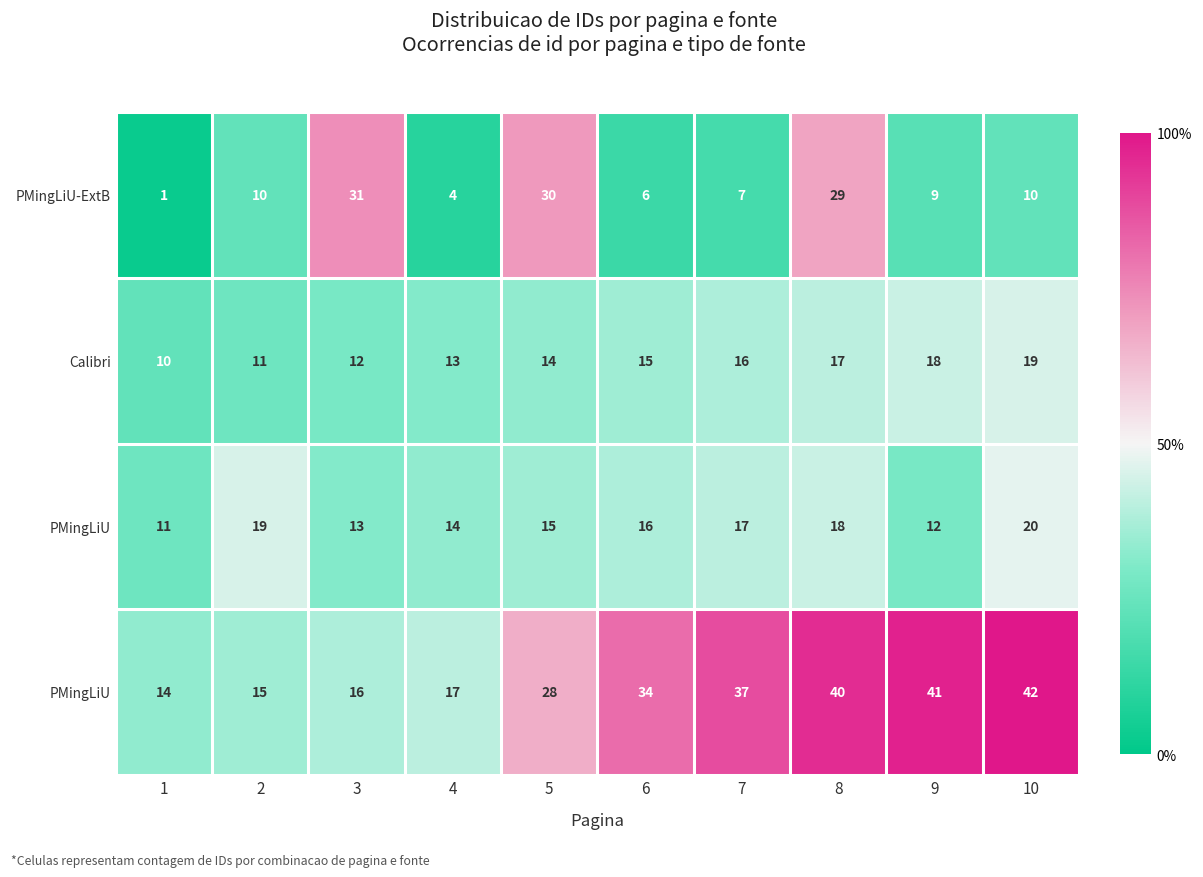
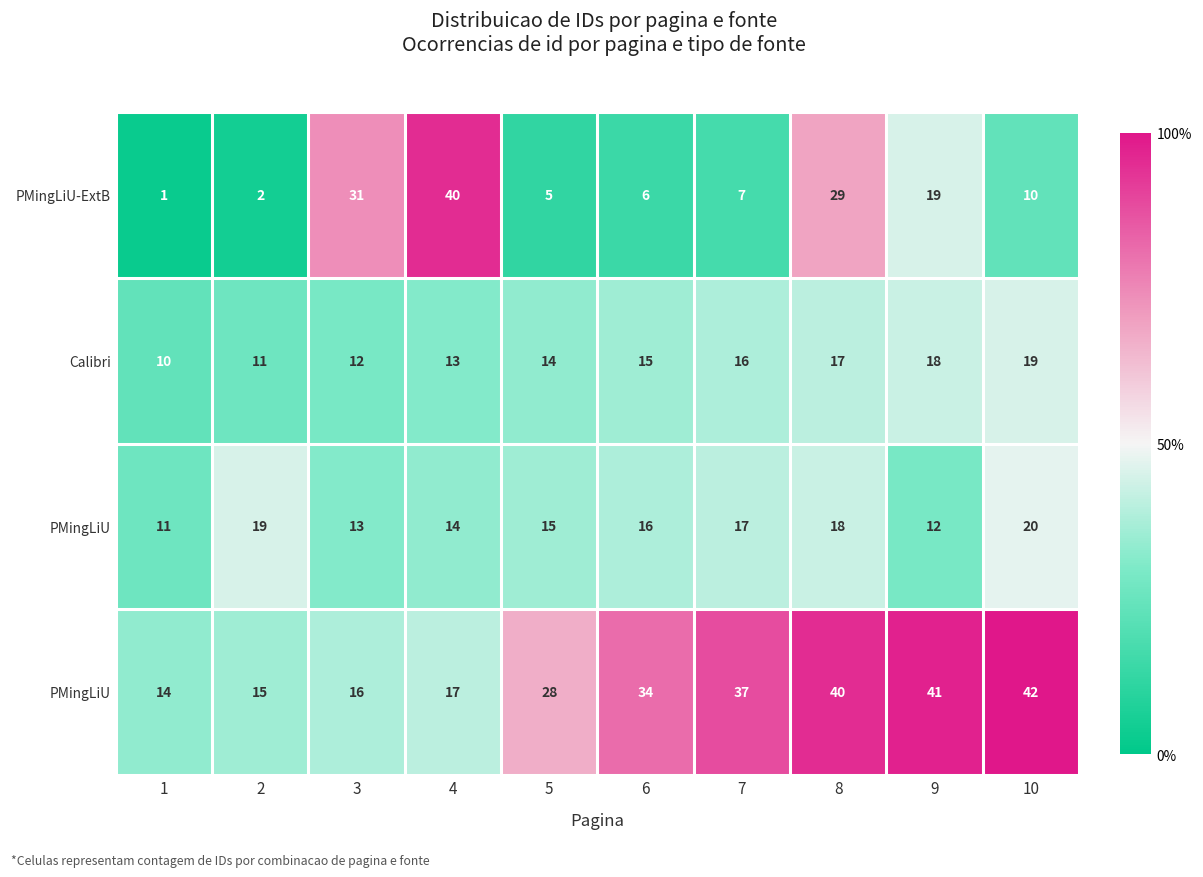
  {
    "PMingLiU-ExtB": {
      "1": 1,
-     "2": 10,
+     "2": 2,
      "3": 31,
-     "4": 4,
-     "5": 30,
+     "4": 40,
+     "5": 5,
      "6": 6,
      "7": 7,
      "8": 29,
-     "9": 9,
+     "9": 19,
      "10": 10
    },
    "Calibri": {
      "1": 10,
      "2": 11,
      "3": 12,
      "4": 13,
      "5": 14,
      "6": 15,
      "7": 16,
      "8": 17,
      "9": 18,
      "10": 19
    }
  }
